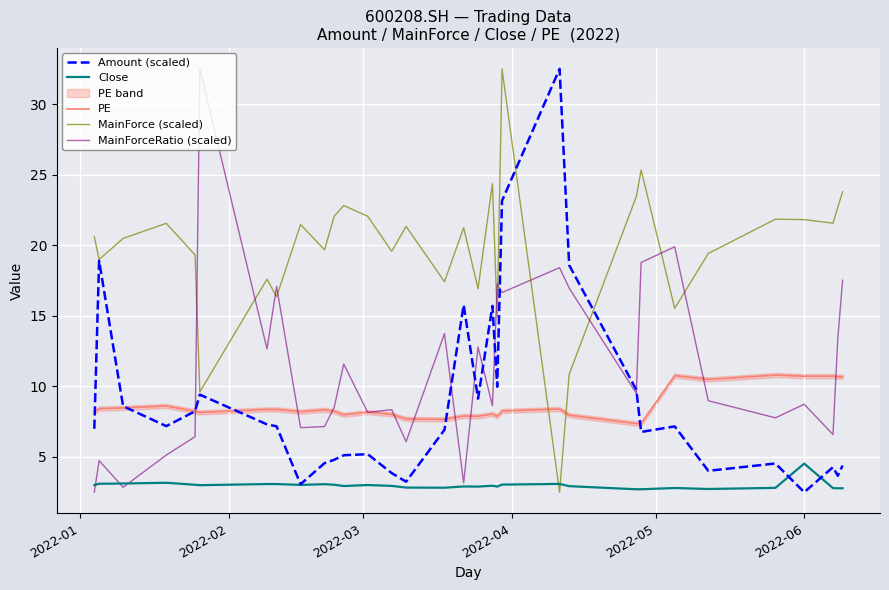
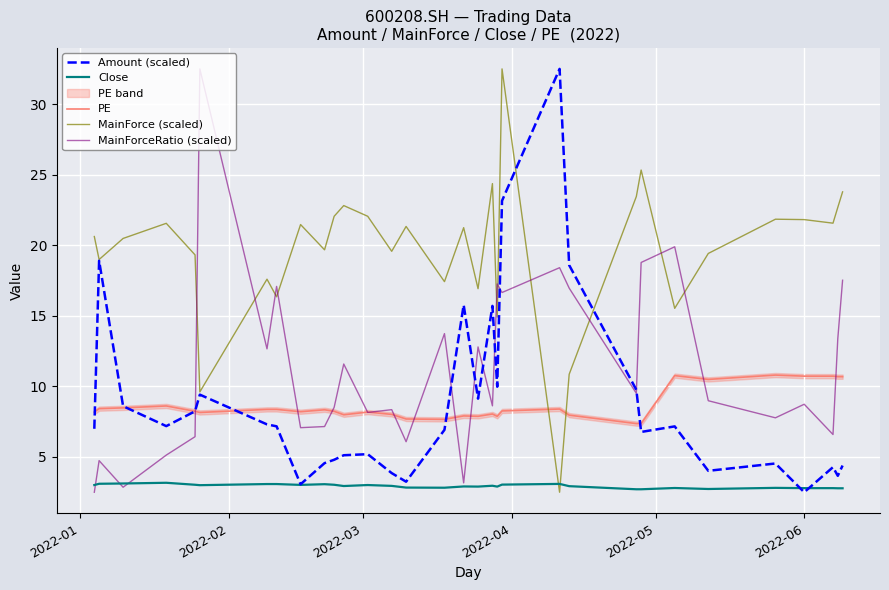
  {
    "Amount (scaled)": {
      "2022-06": 2.5
    },
    "Close": {
-     "2022-06": 4.5
+     "2022-06": 2.8
    },
    "MainForce (scaled)": {
      "2022-06": 21.8
    },
    "MainForceRatio (scaled)": {
      "2022-06": 8.7
    }
  }
